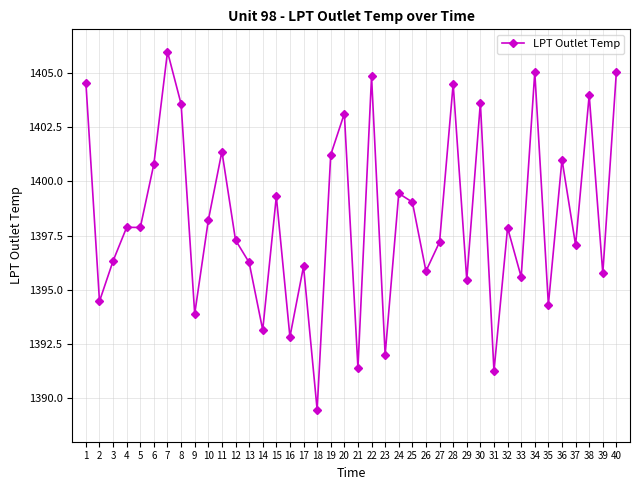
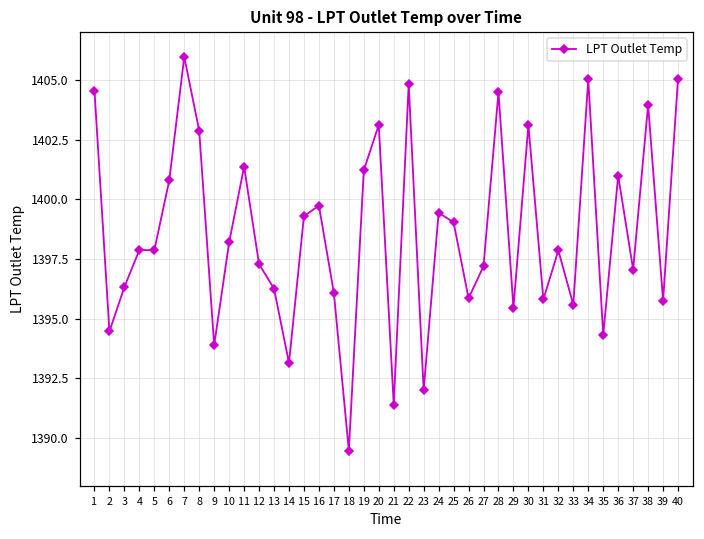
  {
    "1": 1404.6,
    "2": 1394.5,
    "3": 1396.3,
    "4": 1397.9,
    "5": 1397.9,
    "6": 1400.8,
    "7": 1406.0,
-   "8": 1403.6,
+   "8": 1402.9,
    "9": 1393.9,
    "10": 1398.2,
    "11": 1401.4,
    "12": 1397.3,
    "13": 1396.3,
    "14": 1393.2,
    "15": 1399.3,
-   "16": 1392.8,
+   "16": 1399.7,
    "17": 1396.1,
    "18": 1389.5,
    "19": 1401.2,
    "20": 1403.1,
    "21": 1391.4,
    "22": 1404.8,
    "23": 1392.0,
    "24": 1399.4,
    "25": 1399.0,
    "26": 1395.9,
    "27": 1397.2,
    "28": 1404.5,
    "29": 1395.5,
-   "30": 1403.6,
-   "31": 1391.3,
+   "30": 1403.1,
+   "31": 1395.8,
    "32": 1397.9,
    "33": 1395.6,
    "34": 1405.0,
    "35": 1394.3,
    "36": 1401.0,
    "37": 1397.1,
    "38": 1404.0,
    "39": 1395.8,
    "40": 1405.1
  }
